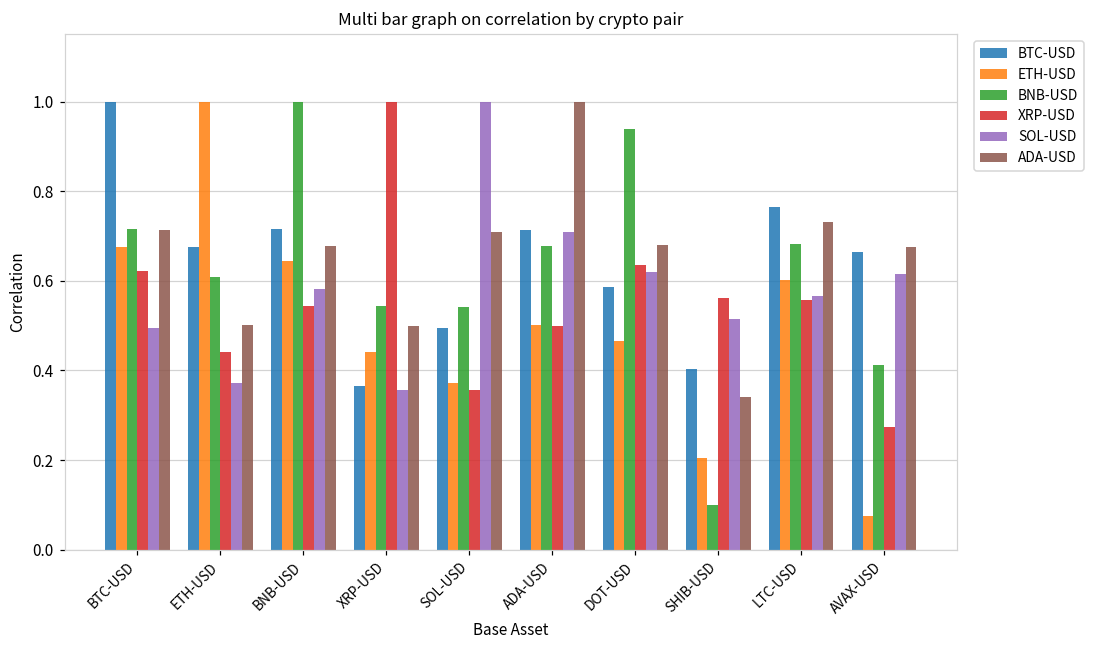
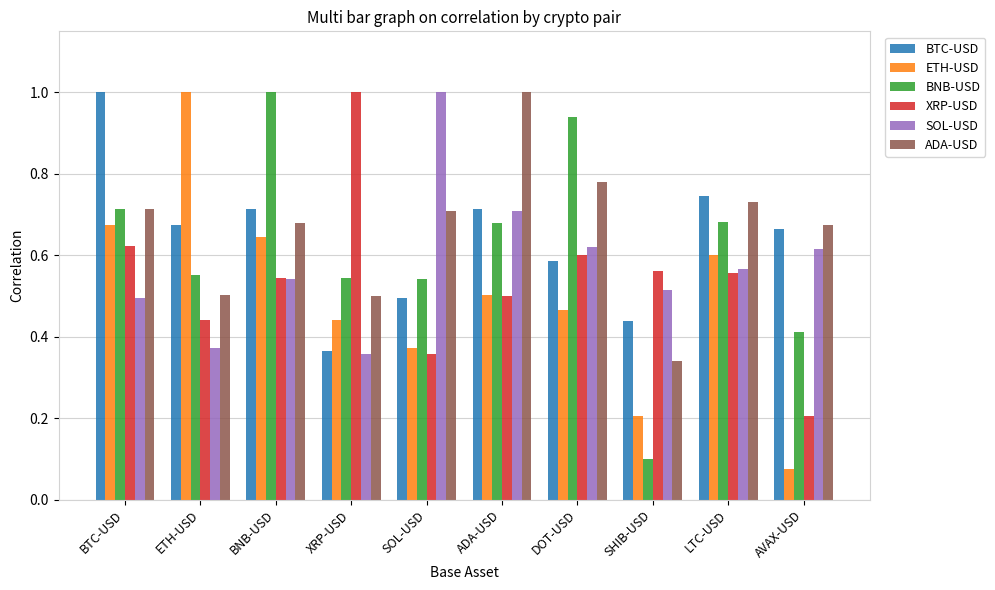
  {
    "BTC-USD": {
      "BTC-USD": 1.00,
      "ETH-USD": 0.67,
      "BNB-USD": 0.71,
      "XRP-USD": 0.37,
      "SOL-USD": 0.50,
      "ADA-USD": 0.71,
      "DOT-USD": 0.59,
-     "SHIB-USD": 0.40,
-     "LTC-USD": 0.76,
+     "SHIB-USD": 0.44,
+     "LTC-USD": 0.75,
      "AVAX-USD": 0.66
    },
    "ETH-USD": {
      "BTC-USD": 0.67,
      "ETH-USD": 1.00,
      "BNB-USD": 0.65,
      "XRP-USD": 0.44,
      "SOL-USD": 0.37,
      "ADA-USD": 0.50,
      "DOT-USD": 0.47,
      "SHIB-USD": 0.21,
      "LTC-USD": 0.60,
      "AVAX-USD": 0.08
    },
    "BNB-USD": {
      "BTC-USD": 0.71,
-     "ETH-USD": 0.61,
+     "ETH-USD": 0.55,
      "BNB-USD": 1.00,
      "XRP-USD": 0.54,
      "SOL-USD": 0.54,
      "ADA-USD": 0.68,
      "DOT-USD": 0.94,
      "SHIB-USD": 0.10,
      "LTC-USD": 0.68,
      "AVAX-USD": 0.41
    },
    "XRP-USD": {
      "BTC-USD": 0.62,
      "ETH-USD": 0.44,
      "BNB-USD": 0.54,
      "XRP-USD": 1.00,
      "SOL-USD": 0.36,
      "ADA-USD": 0.50,
-     "DOT-USD": 0.64,
+     "DOT-USD": 0.60,
      "SHIB-USD": 0.56,
      "LTC-USD": 0.56,
-     "AVAX-USD": 0.27
+     "AVAX-USD": 0.21
    },
    "SOL-USD": {
      "BTC-USD": 0.50,
      "ETH-USD": 0.37,
-     "BNB-USD": 0.58,
+     "BNB-USD": 0.54,
      "XRP-USD": 0.36,
      "SOL-USD": 1.00,
      "ADA-USD": 0.71,
      "DOT-USD": 0.62,
      "SHIB-USD": 0.51,
      "LTC-USD": 0.57,
      "AVAX-USD": 0.61
    },
    "ADA-USD": {
      "BTC-USD": 0.71,
      "ETH-USD": 0.50,
      "BNB-USD": 0.68,
      "XRP-USD": 0.50,
      "SOL-USD": 0.71,
      "ADA-USD": 1.00,
-     "DOT-USD": 0.68,
+     "DOT-USD": 0.78,
      "SHIB-USD": 0.34,
      "LTC-USD": 0.73,
      "AVAX-USD": 0.67
    }
  }
